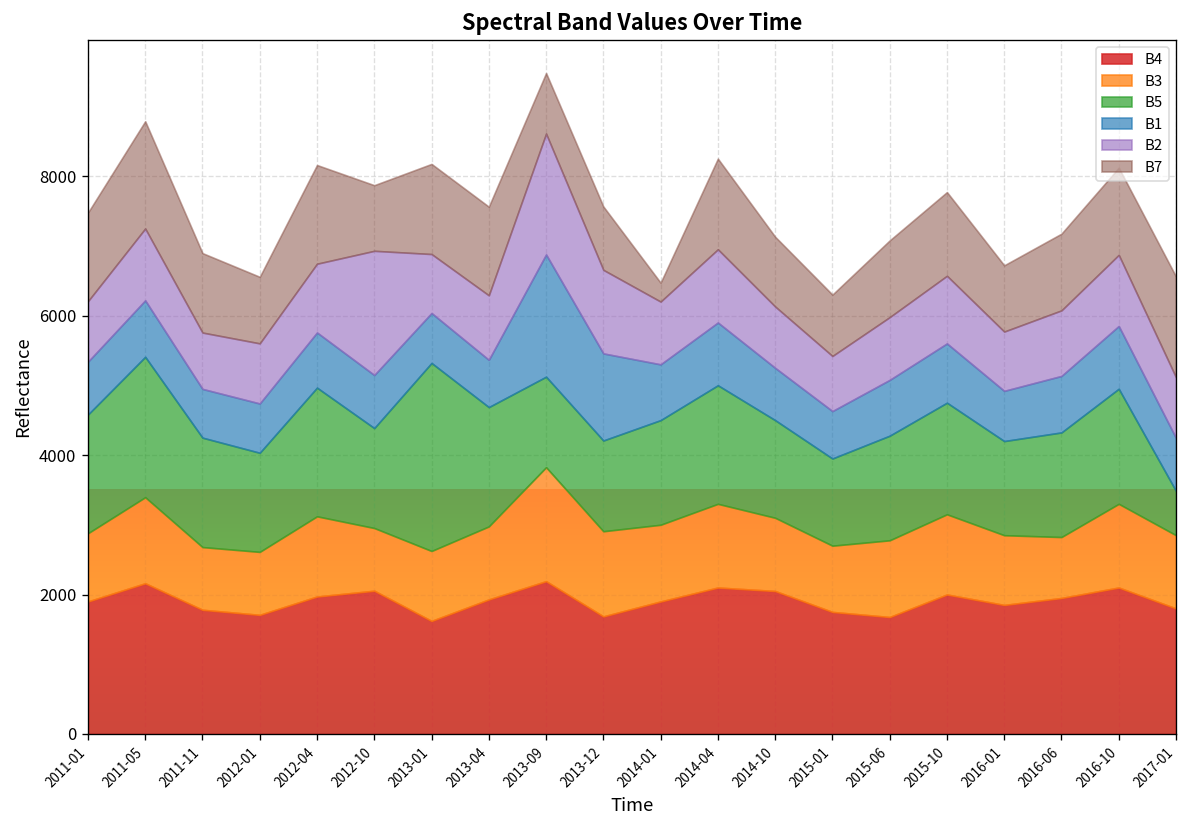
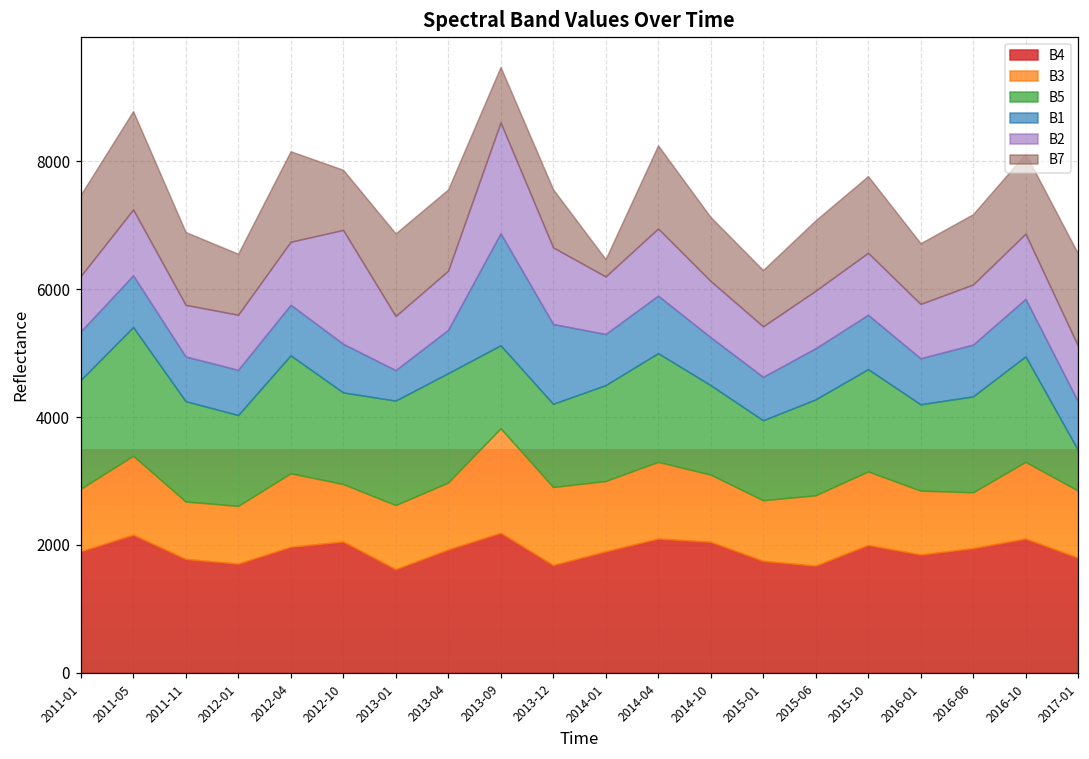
  {
    "B4": {
      "2011-01": 1900,
      "2011-05": 2200,
      "2011-11": 1800,
      "2012-01": 1700,
      "2012-04": 2000,
      "2012-10": 2100,
      "2013-01": 1600,
      "2013-04": 1900,
      "2013-09": 2200,
      "2013-12": 1700,
      "2014-01": 1900,
      "2014-04": 2100,
      "2014-10": 2100,
      "2015-01": 1800,
      "2015-06": 1700,
      "2015-10": 2000,
      "2016-01": 1900,
      "2016-06": 2000,
      "2016-10": 2100,
      "2017-01": 1800
    },
    "B3": {
      "2011-01": 1000,
      "2011-05": 1200,
      "2011-11": 900,
      "2012-01": 900,
      "2012-04": 1200,
      "2012-10": 900,
      "2013-01": 1000,
      "2013-04": 1000,
      "2013-09": 1600,
      "2013-12": 1200,
      "2014-01": 1100,
      "2014-04": 1200,
      "2014-10": 1100,
      "2015-01": 1000,
      "2015-06": 1100,
      "2015-10": 1200,
      "2016-01": 1000,
      "2016-06": 900,
      "2016-10": 1200,
      "2017-01": 1100
    },
    "B5": {
      "2011-01": 1700,
      "2011-05": 2000,
      "2011-11": 1600,
      "2012-01": 1400,
      "2012-04": 1800,
      "2012-10": 1400,
-     "2013-01": 2700,
+     "2013-01": 1600,
      "2013-04": 1700,
      "2013-09": 1300,
      "2013-12": 1300,
      "2014-01": 1500,
      "2014-04": 1700,
      "2014-10": 1400,
      "2015-01": 1300,
      "2015-06": 1500,
      "2015-10": 1600,
      "2016-01": 1400,
      "2016-06": 1500,
      "2016-10": 1700,
      "2017-01": 600
    },
    "B1": {
      "2011-01": 800,
      "2011-05": 800,
      "2011-11": 700,
      "2012-01": 700,
      "2012-04": 800,
      "2012-10": 800,
-     "2013-01": 700,
+     "2013-01": 500,
      "2013-04": 700,
      "2013-09": 1800,
      "2013-12": 1200,
      "2014-01": 800,
      "2014-04": 900,
      "2014-10": 800,
      "2015-01": 700,
      "2015-06": 800,
      "2015-10": 900,
      "2016-01": 700,
      "2016-06": 800,
      "2016-10": 900,
      "2017-01": 800
    },
    "B2": {
      "2011-01": 900,
      "2011-05": 1000,
      "2011-11": 800,
      "2012-01": 900,
      "2012-04": 1000,
      "2012-10": 1800,
      "2013-01": 800,
      "2013-04": 900,
      "2013-09": 1700,
      "2013-12": 1200,
      "2014-01": 900,
      "2014-04": 1100,
      "2014-10": 900,
      "2015-01": 800,
      "2015-06": 900,
      "2015-10": 1000,
      "2016-01": 900,
      "2016-06": 900,
      "2016-10": 1000,
      "2017-01": 900
    },
    "B7": {
      "2011-01": 1300,
      "2011-05": 1500,
      "2011-11": 1100,
      "2012-01": 1000,
      "2012-04": 1400,
      "2012-10": 900,
      "2013-01": 1300,
      "2013-04": 1300,
      "2013-09": 900,
      "2013-12": 900,
      "2014-01": 300,
      "2014-04": 1300,
      "2014-10": 1000,
      "2015-01": 900,
      "2015-06": 1100,
      "2015-10": 1200,
      "2016-01": 1000,
      "2016-06": 1100,
      "2017-01": 1400
    }
  }
